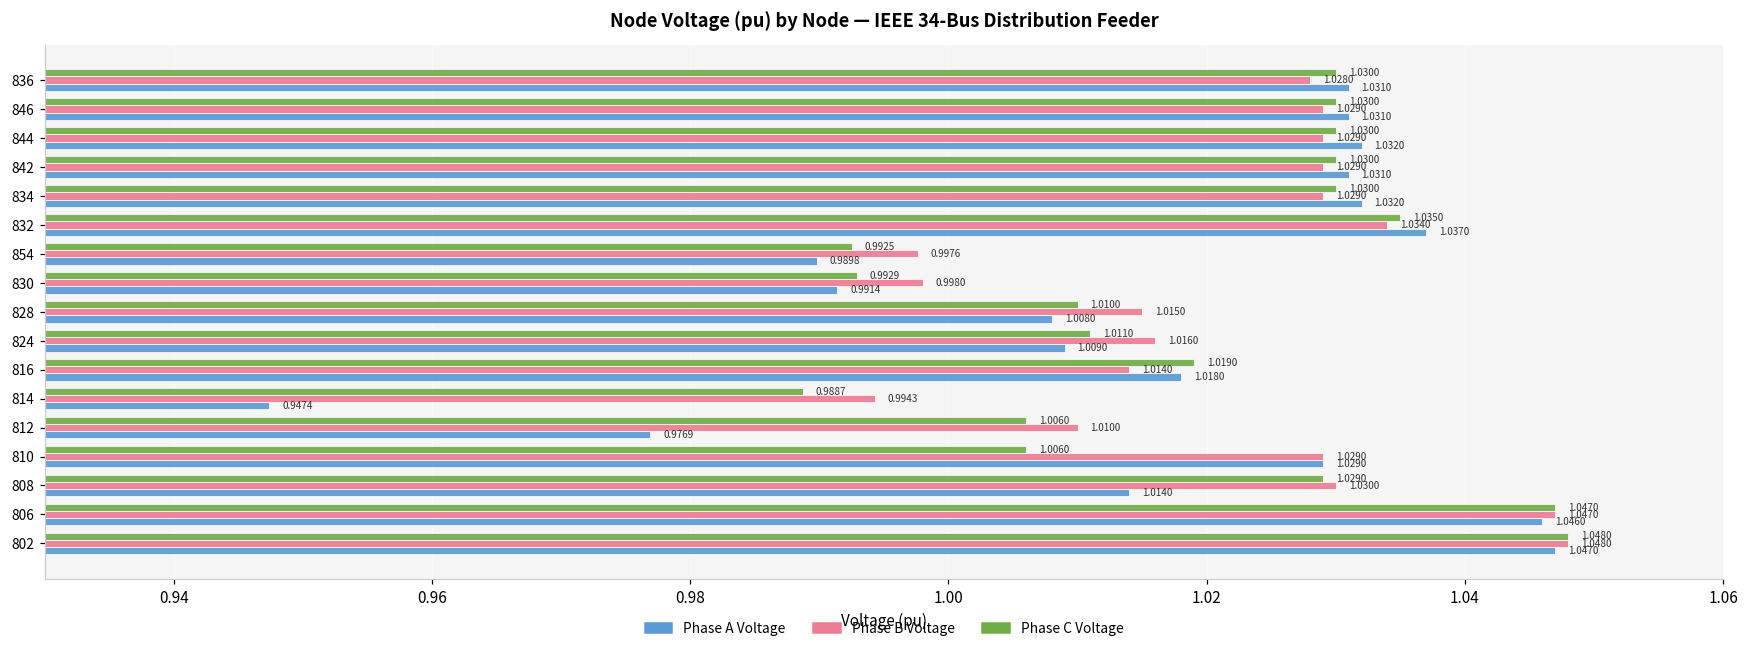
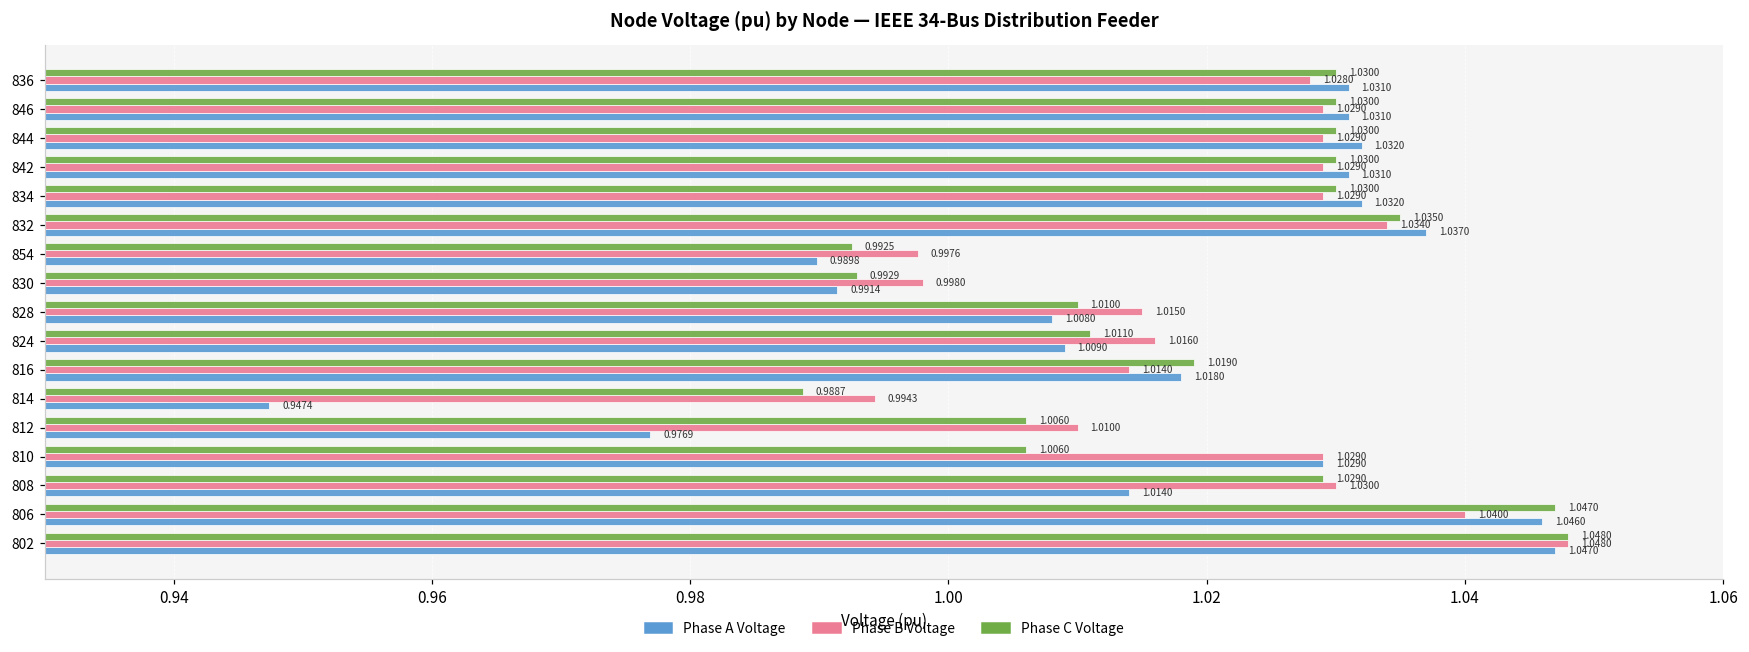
  {
    "Phase A Voltage": {
      "836": 1.0310,
      "846": 1.0310,
      "844": 1.0320,
      "842": 1.0310,
      "834": 1.0320,
      "832": 1.0370,
      "854": 0.9898,
      "830": 0.9914,
      "828": 1.0080,
      "824": 1.0090,
      "816": 1.0180,
      "814": 0.9474,
      "812": 0.9769,
      "808": 1.0140,
      "806": 1.0460
    },
    "Phase B Voltage": {
      "836": 1.0280,
      "854": 0.9976,
      "830": 0.9980,
      "828": 1.0150,
      "824": 1.0160,
      "816": 1.0140,
      "814": 0.9943,
      "812": 1.0100,
-     "806": 1.0470
+     "806": 1.0400
    },
    "Phase C Voltage": {
      "836": 1.0300,
      "854": 0.9925,
      "830": 0.9929,
      "828": 1.0100,
      "824": 1.0110,
      "816": 1.0190,
      "814": 0.9887,
      "812": 1.0060,
      "810": 1.0060,
      "806": 1.0470
    }
  }
